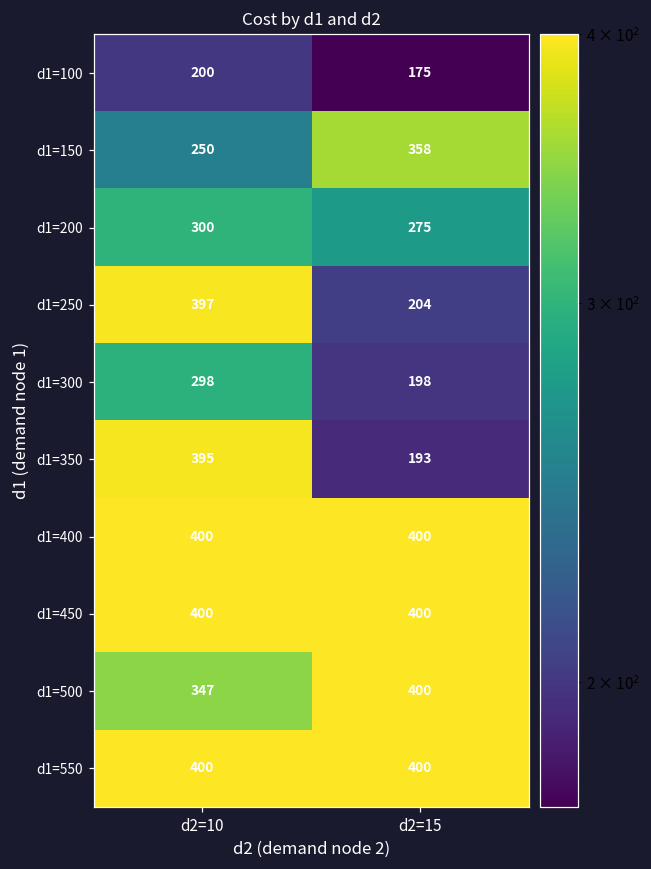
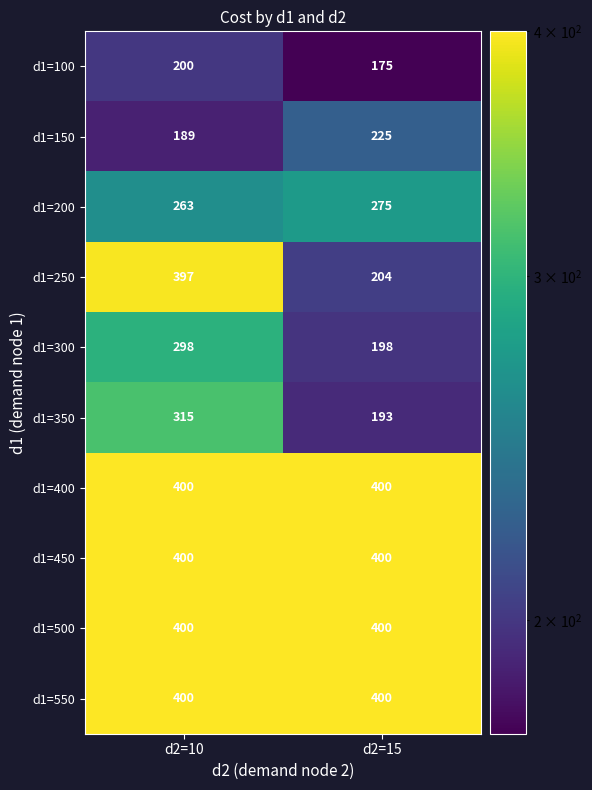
  {
    "d1=100": {
      "d2=10": 200,
      "d2=15": 175
    },
    "d1=150": {
-     "d2=10": 250,
-     "d2=15": 358
+     "d2=10": 189,
+     "d2=15": 225
    },
    "d1=200": {
-     "d2=10": 300,
+     "d2=10": 263,
      "d2=15": 275
    },
    "d1=250": {
      "d2=10": 397,
      "d2=15": 204
    },
    "d1=300": {
      "d2=10": 298,
      "d2=15": 198
    },
    "d1=350": {
-     "d2=10": 395,
+     "d2=10": 315,
      "d2=15": 193
    },
    "d1=400": {
      "d2=10": 400,
      "d2=15": 400
    },
    "d1=450": {
      "d2=10": 400,
      "d2=15": 400
    },
    "d1=500": {
-     "d2=10": 347,
+     "d2=10": 400,
      "d2=15": 400
    },
    "d1=550": {
      "d2=10": 400,
      "d2=15": 400
    }
  }
